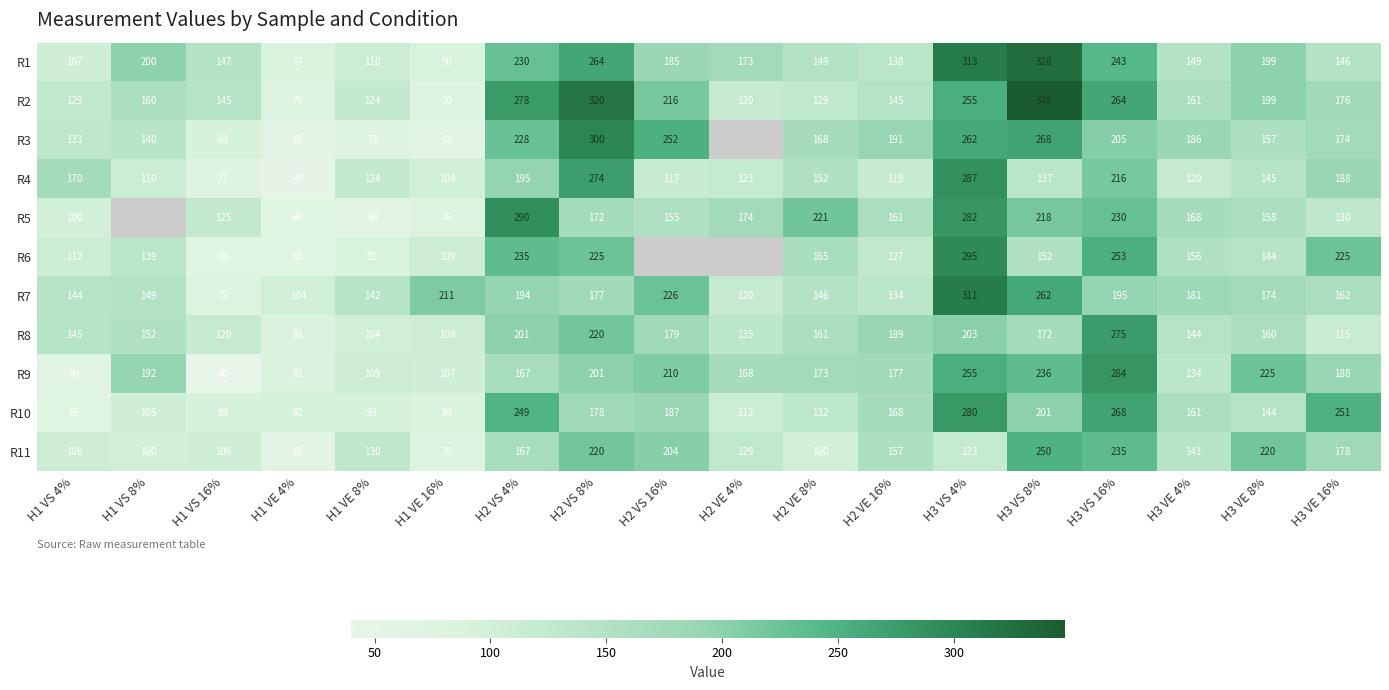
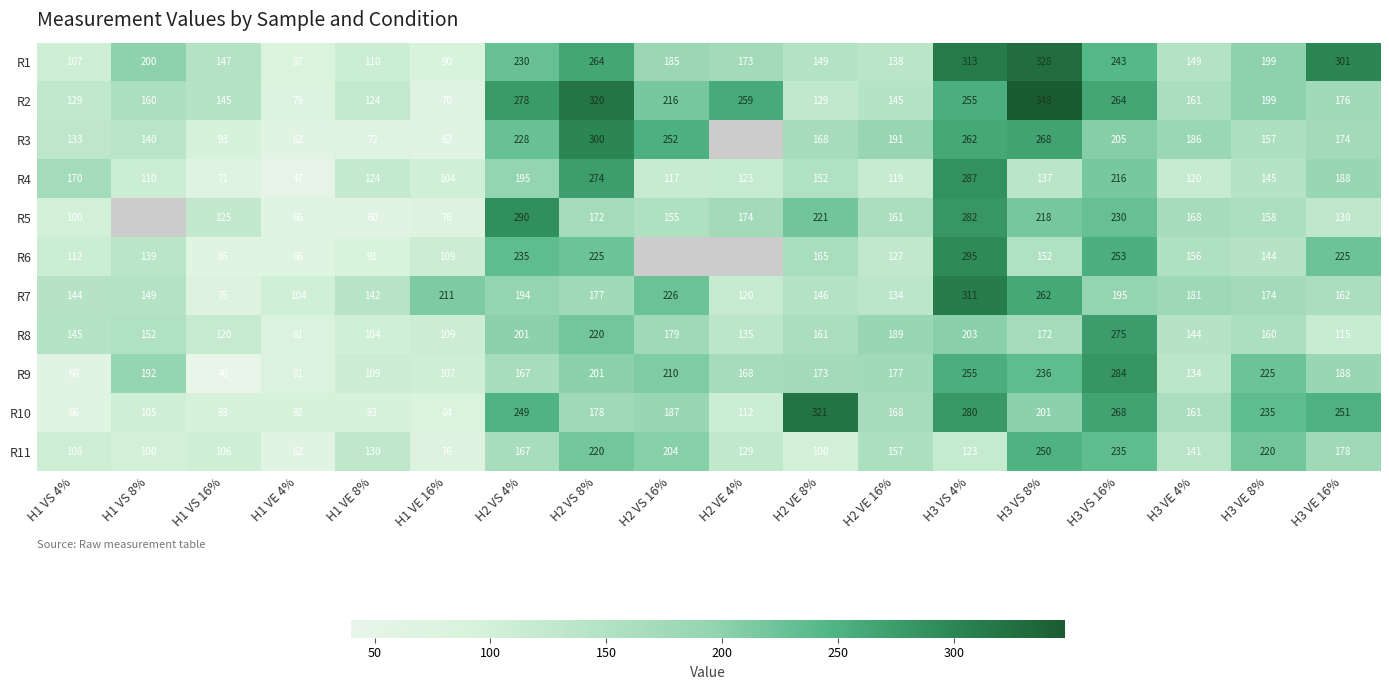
  {
    "R1": {
      "H1 VS 4%": 107,
      "H1 VS 8%": 200,
      "H1 VS 16%": 147,
      "H1 VE 8%": 110,
      "H2 VS 4%": 230,
      "H2 VS 8%": 264,
      "H2 VS 16%": 185,
      "H2 VE 4%": 173,
      "H2 VE 8%": 149,
      "H2 VE 16%": 138,
      "H3 VS 4%": 313,
      "H3 VS 8%": 328,
      "H3 VS 16%": 243,
      "H3 VE 4%": 149,
      "H3 VE 8%": 199,
-     "H3 VE 16%": 146
+     "H3 VE 16%": 301
    },
    "R2": {
      "H1 VS 4%": 129,
      "H1 VS 8%": 160,
      "H1 VS 16%": 145,
      "H1 VE 8%": 124,
      "H2 VS 4%": 278,
      "H2 VS 8%": 320,
      "H2 VS 16%": 216,
-     "H2 VE 4%": 120,
+     "H2 VE 4%": 259,
      "H2 VE 8%": 129,
      "H2 VE 16%": 145,
      "H3 VS 4%": 255,
      "H3 VS 16%": 264,
      "H3 VE 4%": 161,
      "H3 VE 8%": 199,
      "H3 VE 16%": 176
    },
    "R3": {
      "H1 VS 4%": 133,
      "H1 VS 8%": 140,
      "H2 VS 4%": 228,
      "H2 VS 8%": 300,
      "H2 VS 16%": 252,
      "H2 VE 8%": 168,
      "H2 VE 16%": 191,
      "H3 VS 4%": 262,
      "H3 VS 8%": 268,
      "H3 VS 16%": 205,
      "H3 VE 4%": 186,
      "H3 VE 8%": 157,
      "H3 VE 16%": 174
    },
    "R4": {
      "H1 VS 4%": 170,
      "H1 VS 8%": 110,
      "H1 VE 8%": 124,
      "H1 VE 16%": 104,
      "H2 VS 4%": 195,
      "H2 VS 8%": 274,
      "H2 VS 16%": 117,
      "H2 VE 4%": 123,
      "H2 VE 8%": 152,
      "H2 VE 16%": 119,
      "H3 VS 4%": 287,
      "H3 VS 8%": 137,
      "H3 VS 16%": 216,
      "H3 VE 4%": 120,
      "H3 VE 8%": 145,
      "H3 VE 16%": 188
    },
    "R5": {
      "H1 VS 16%": 125,
      "H2 VS 4%": 290,
      "H2 VS 8%": 172,
      "H2 VS 16%": 155,
      "H2 VE 4%": 174,
      "H2 VE 8%": 221,
      "H2 VE 16%": 161,
      "H3 VS 4%": 282,
      "H3 VS 8%": 218,
      "H3 VS 16%": 230,
      "H3 VE 4%": 168,
      "H3 VE 8%": 158,
      "H3 VE 16%": 130
    },
    "R6": {
      "H1 VS 4%": 112,
      "H1 VS 8%": 139,
      "H1 VE 16%": 109,
      "H2 VS 4%": 235,
      "H2 VS 8%": 225,
      "H2 VE 8%": 165,
      "H2 VE 16%": 127,
      "H3 VS 4%": 295,
      "H3 VS 8%": 152,
      "H3 VS 16%": 253,
      "H3 VE 4%": 156,
      "H3 VE 8%": 144,
      "H3 VE 16%": 225
    },
    "R7": {
      "H1 VS 4%": 144,
      "H1 VS 8%": 149,
      "H1 VE 4%": 104,
      "H1 VE 8%": 142,
      "H1 VE 16%": 211,
      "H2 VS 4%": 194,
      "H2 VS 8%": 177,
      "H2 VS 16%": 226,
      "H2 VE 4%": 120,
      "H2 VE 8%": 146,
      "H2 VE 16%": 134,
      "H3 VS 4%": 311,
      "H3 VS 8%": 262,
      "H3 VS 16%": 195,
      "H3 VE 4%": 181,
      "H3 VE 8%": 174,
      "H3 VE 16%": 162
    },
    "R8": {
      "H1 VS 4%": 145,
      "H1 VS 8%": 152,
      "H1 VS 16%": 120,
      "H1 VE 8%": 104,
      "H1 VE 16%": 109,
      "H2 VS 4%": 201,
      "H2 VS 8%": 220,
      "H2 VS 16%": 179,
      "H2 VE 4%": 135,
      "H2 VE 8%": 161,
      "H2 VE 16%": 189,
      "H3 VS 4%": 203,
      "H3 VS 8%": 172,
      "H3 VS 16%": 275,
      "H3 VE 4%": 144,
      "H3 VE 8%": 160,
      "H3 VE 16%": 115
    },
    "R9": {
      "H1 VS 8%": 192,
      "H1 VE 8%": 109,
      "H1 VE 16%": 107,
      "H2 VS 4%": 167,
      "H2 VS 8%": 201,
      "H2 VS 16%": 210,
      "H2 VE 4%": 168,
      "H2 VE 8%": 173,
      "H2 VE 16%": 177,
      "H3 VS 4%": 255,
      "H3 VS 8%": 236,
      "H3 VS 16%": 284,
      "H3 VE 4%": 134,
      "H3 VE 8%": 225,
      "H3 VE 16%": 188
    },
    "R10": {
      "H1 VS 8%": 105,
      "H2 VS 4%": 249,
      "H2 VS 8%": 178,
      "H2 VS 16%": 187,
      "H2 VE 4%": 112,
-     "H2 VE 8%": 132,
+     "H2 VE 8%": 321,
      "H2 VE 16%": 168,
      "H3 VS 4%": 280,
      "H3 VS 8%": 201,
      "H3 VS 16%": 268,
      "H3 VE 4%": 161,
-     "H3 VE 8%": 144,
+     "H3 VE 8%": 235,
      "H3 VE 16%": 251
    },
    "R11": {
      "H1 VS 4%": 108,
      "H1 VS 16%": 106,
      "H1 VE 8%": 130,
      "H2 VS 4%": 167,
      "H2 VS 8%": 220,
      "H2 VS 16%": 204,
      "H2 VE 4%": 129,
      "H2 VE 16%": 157,
      "H3 VS 4%": 123,
      "H3 VS 8%": 250,
      "H3 VS 16%": 235,
      "H3 VE 4%": 141,
      "H3 VE 8%": 220,
      "H3 VE 16%": 178
    }
  }
